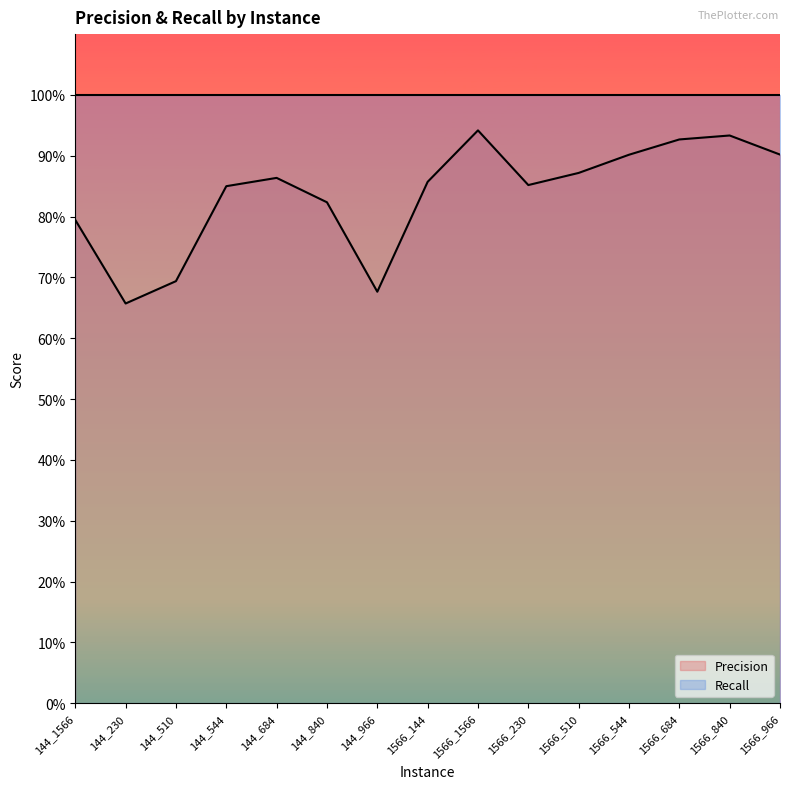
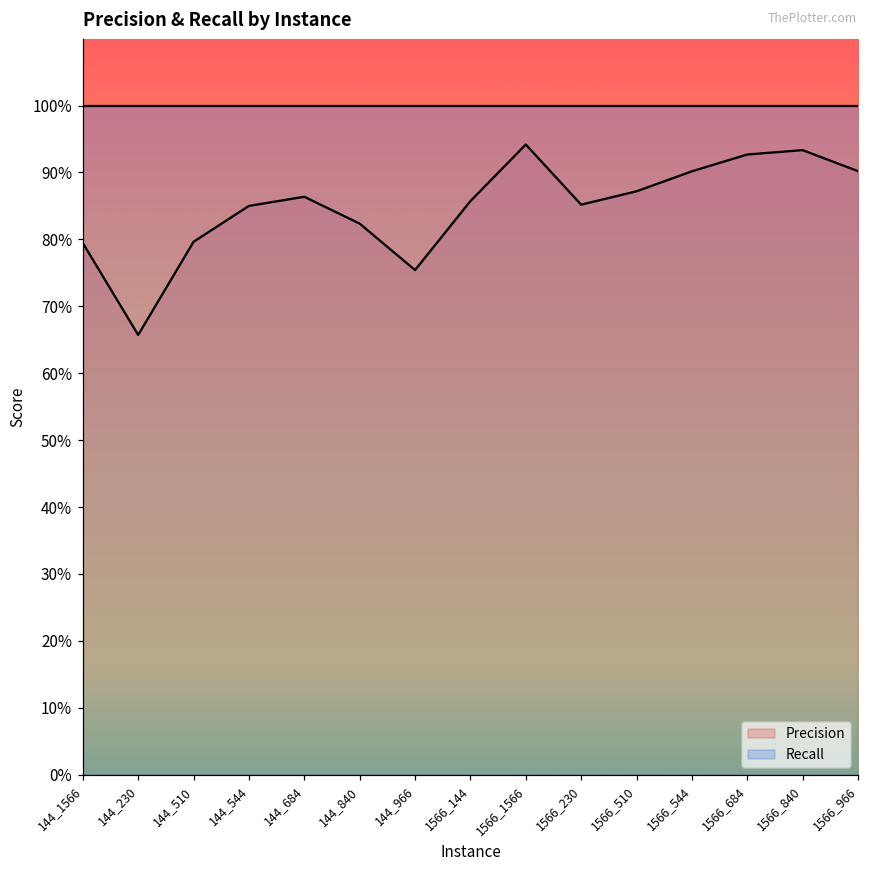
  {
    "Precision": {
      "144_1566": "79%",
      "144_230": "66%",
-     "144_510": "69%",
+     "144_510": "80%",
      "144_544": "85%",
      "144_684": "86%",
      "144_840": "82%",
-     "144_966": "68%",
+     "144_966": "75%",
      "1566_144": "86%",
      "1566_1566": "94%",
      "1566_230": "85%",
      "1566_510": "87%",
      "1566_544": "90%",
      "1566_684": "93%",
      "1566_840": "93%",
      "1566_966": "90%"
    },
    "Recall": {
      "144_1566": "100%",
      "144_230": "100%",
      "144_510": "100%",
      "144_544": "100%",
      "144_684": "100%",
      "144_840": "100%",
      "144_966": "100%",
      "1566_144": "100%",
      "1566_1566": "100%",
      "1566_230": "100%",
      "1566_510": "100%",
      "1566_544": "100%",
      "1566_684": "100%",
      "1566_840": "100%",
      "1566_966": "100%"
    }
  }
